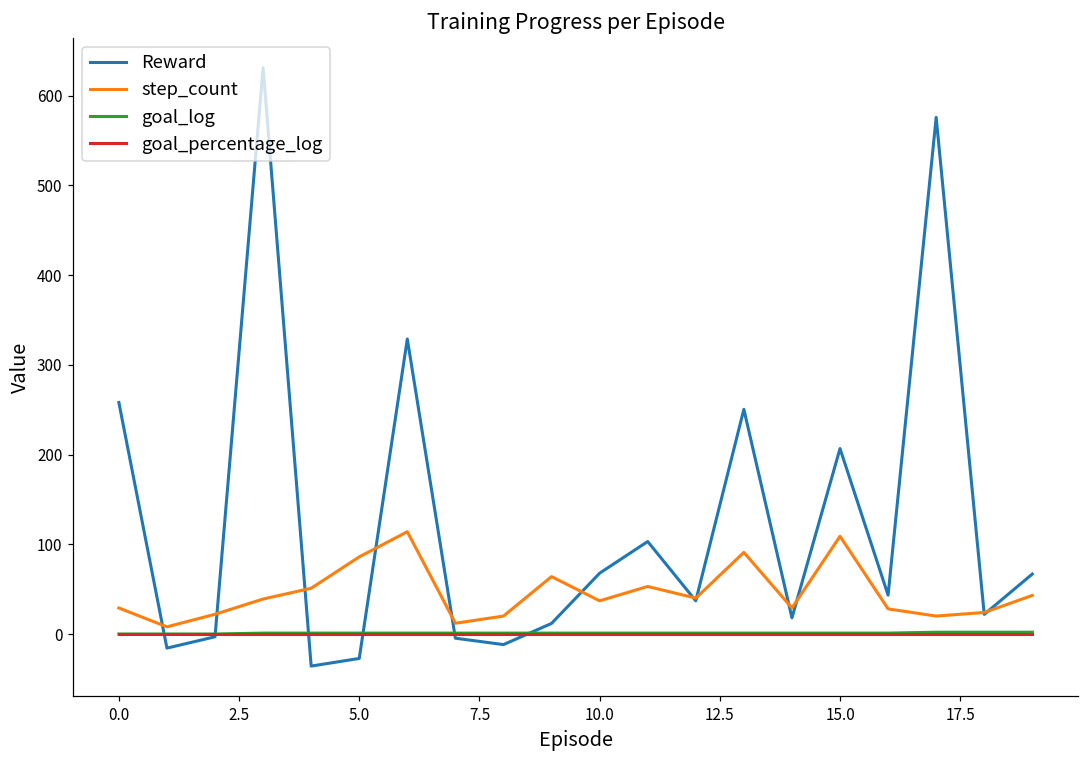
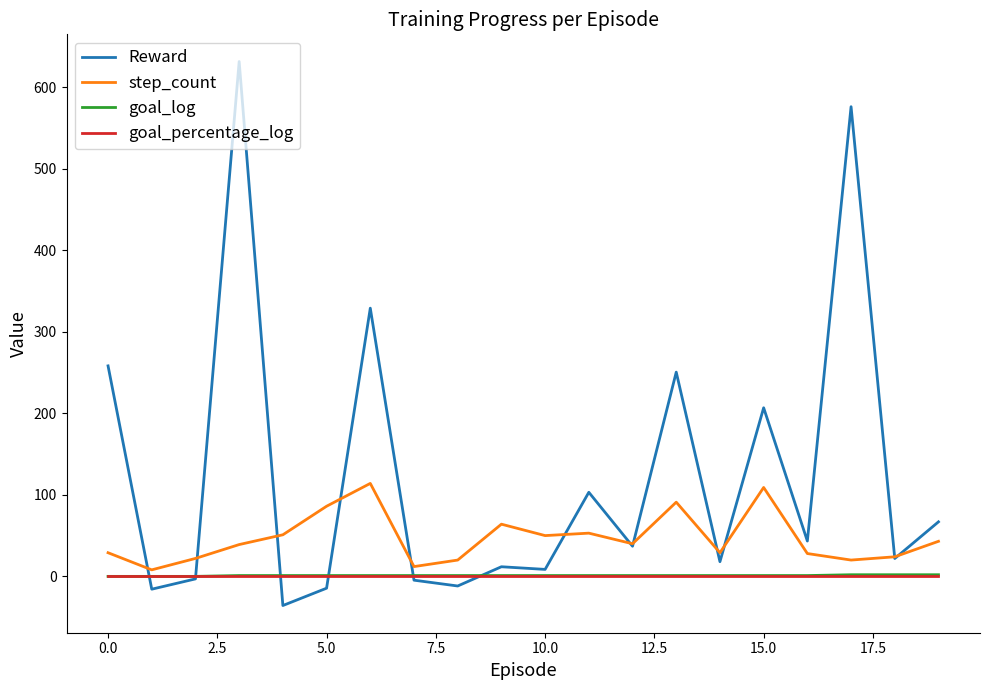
  {
    "Reward": {
      "0.0": 260,
-     "5.0": -30,
-     "10.0": 70,
+     "5.0": -10,
+     "10.0": 10,
      "15.0": 210
    },
    "step_count": {
      "0.0": 30,
      "5.0": 90,
-     "10.0": 40,
+     "10.0": 50,
      "15.0": 110
    }
  }
